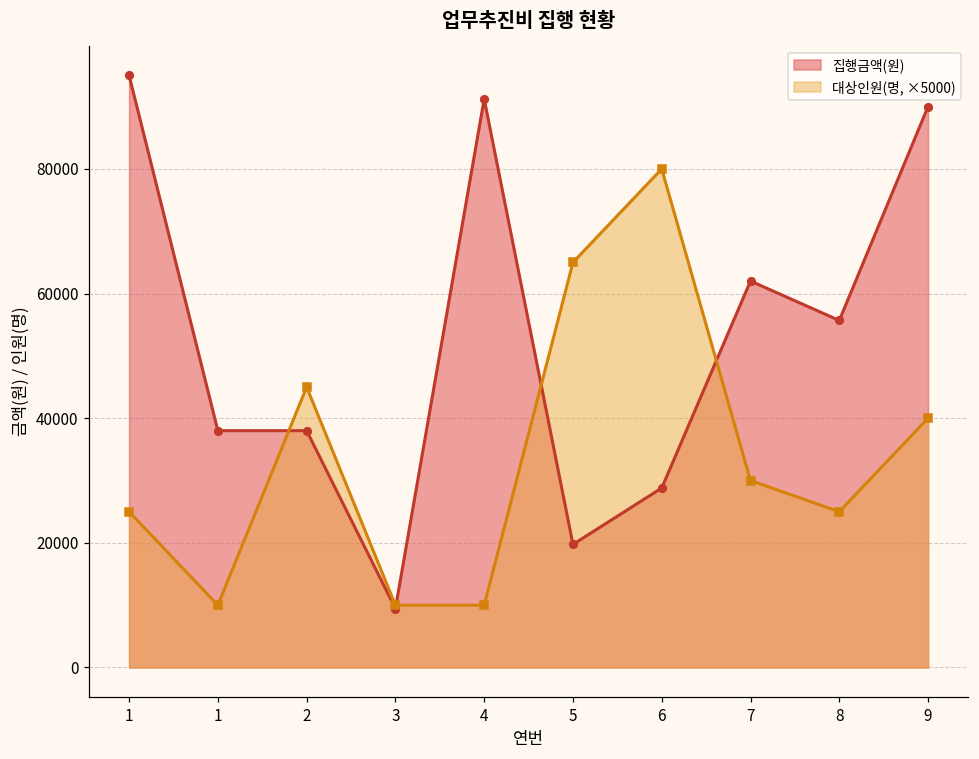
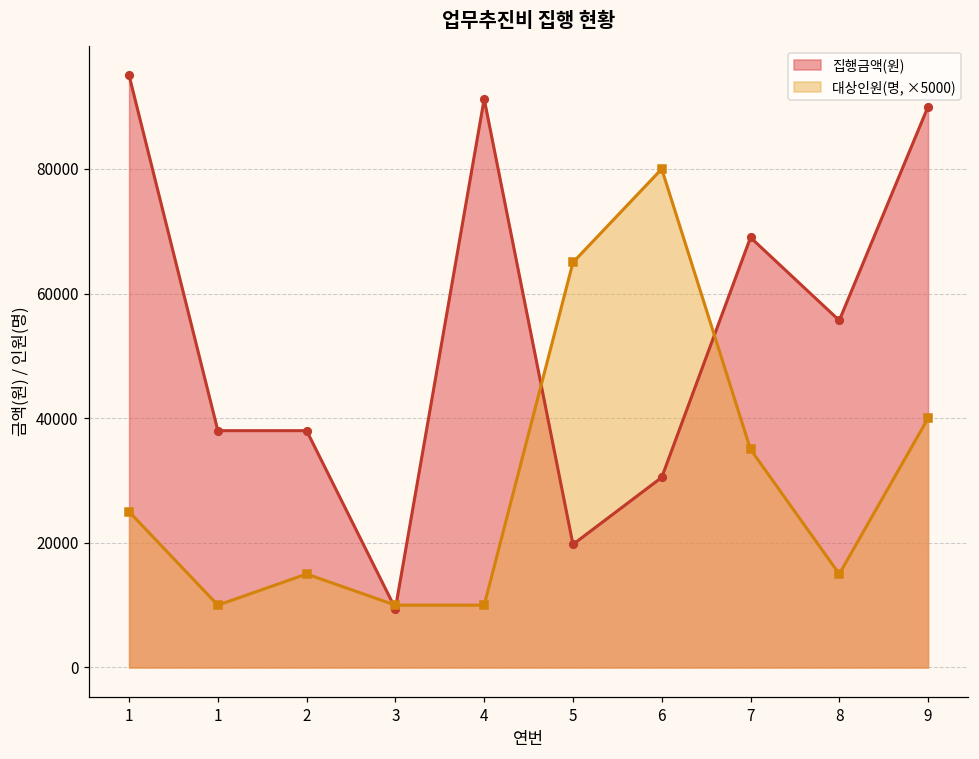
  {
    "집행금액(원)": {
      "2": 38000,
      "3": 9000,
      "4": 91000,
      "5": 20000,
-     "6": 29000,
-     "7": 62000,
+     "6": 31000,
+     "7": 69000,
      "8": 56000,
      "9": 90000
    },
    "대상인원(명, ×5000)": {
-     "2": 45000,
+     "2": 15000,
      "3": 10000,
      "4": 10000,
      "5": 65000,
      "6": 80000,
-     "7": 30000,
-     "8": 25000,
+     "7": 35000,
+     "8": 15000,
      "9": 40000
    }
  }
